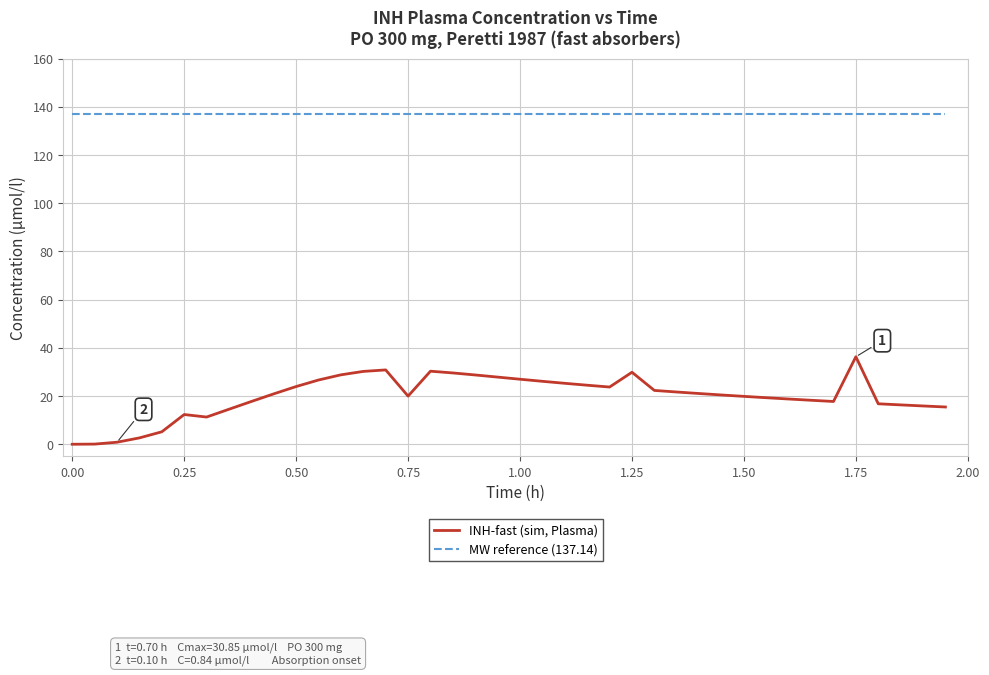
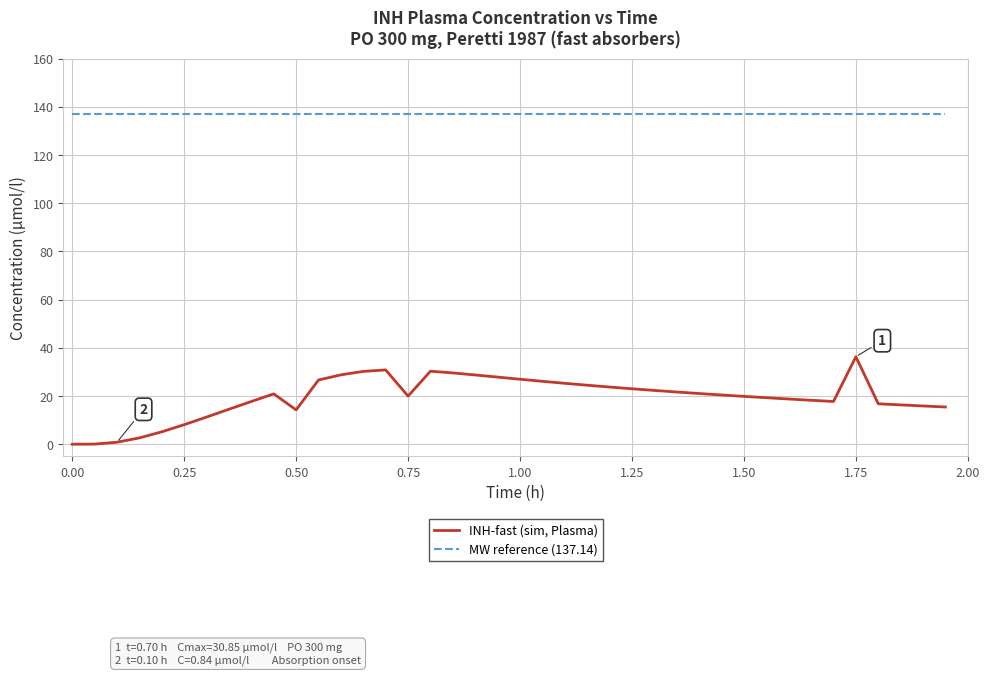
  {
    "INH-fast (sim, Plasma)": {
      "0.00": 0,
-     "0.25": 12,
-     "0.50": 24,
+     "0.25": 8,
+     "0.50": 14,
      "0.75": 20,
      "1.00": 27,
-     "1.25": 30,
+     "1.25": 23,
      "1.50": 20
    },
    "MW reference (137.14)": {
      "0.00": 137,
      "0.25": 137,
      "0.50": 137,
      "0.75": 137,
      "1.00": 137,
      "1.25": 137,
      "1.50": 137,
      "1.75": 137
    }
  }
